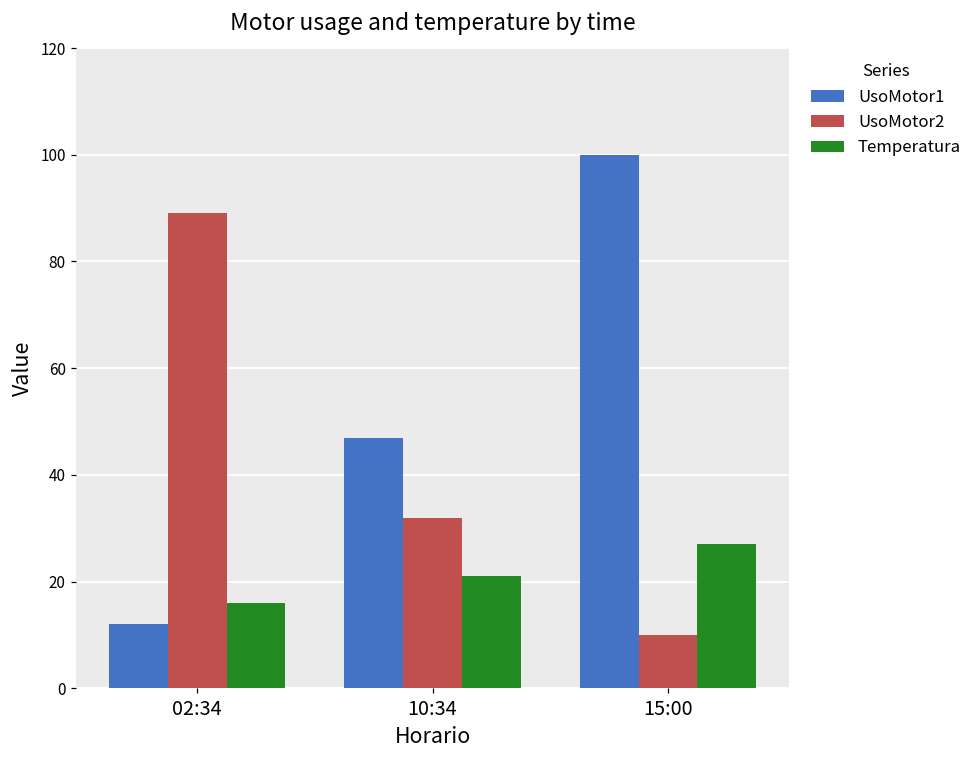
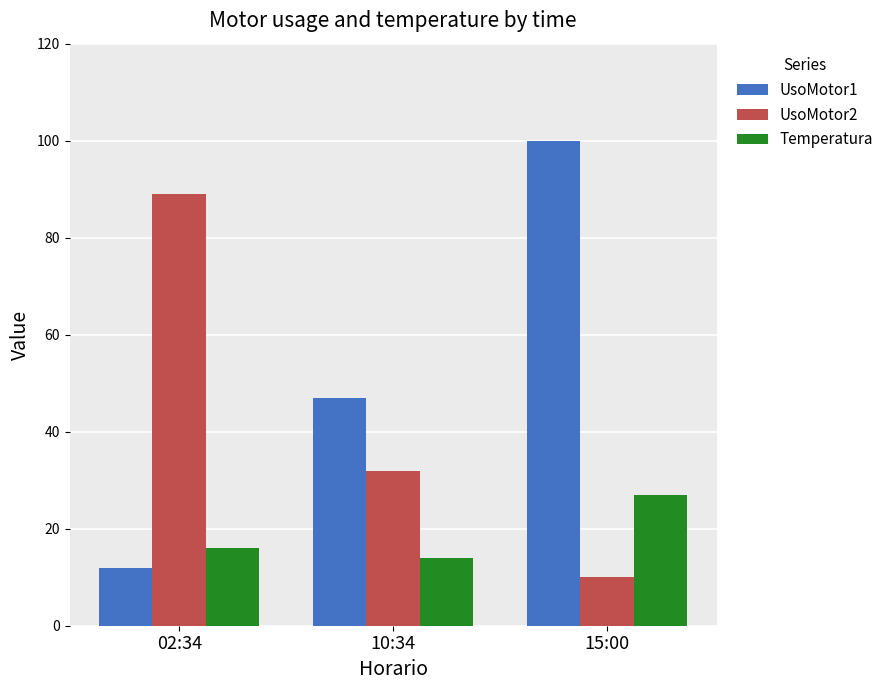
  {
    "UsoMotor1": {
      "02:34": 12,
      "10:34": 47,
      "15:00": 100
    },
    "UsoMotor2": {
      "02:34": 89,
      "10:34": 32,
      "15:00": 10
    },
    "Temperatura": {
      "02:34": 16,
-     "10:34": 21,
+     "10:34": 14,
      "15:00": 27
    }
  }
